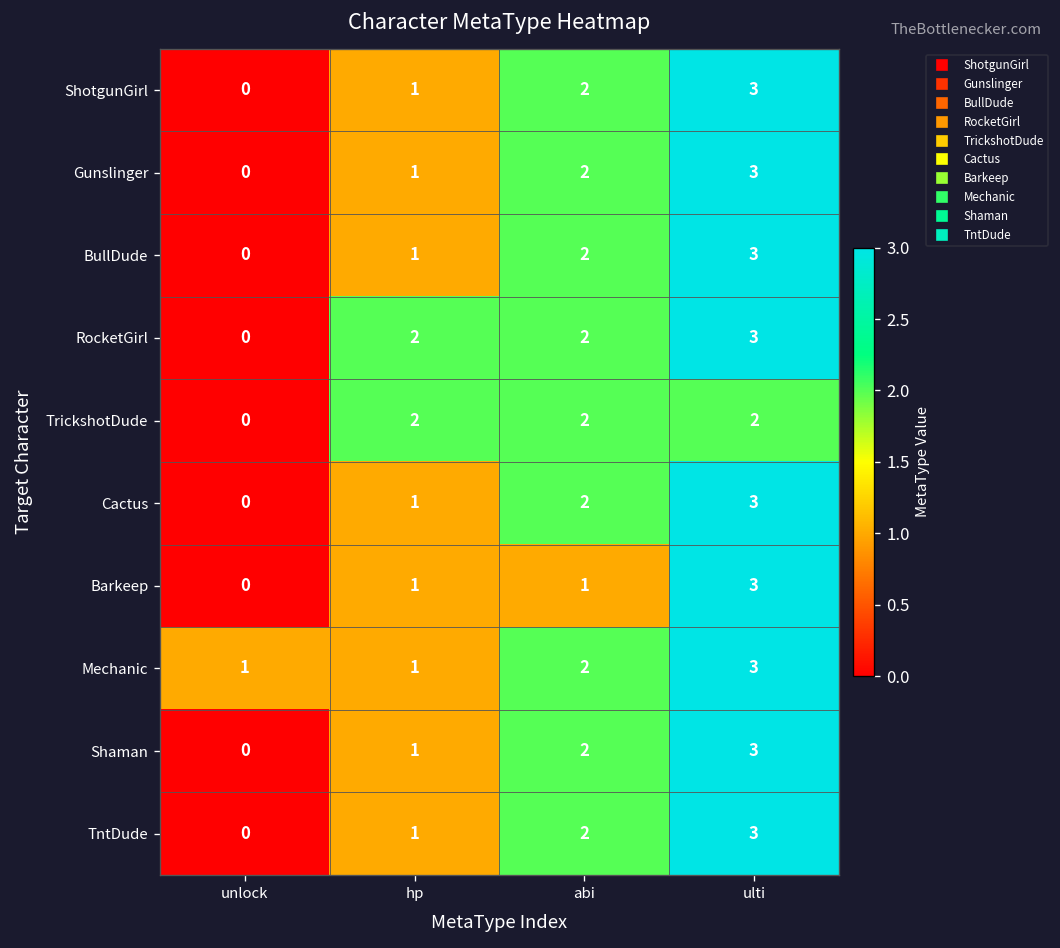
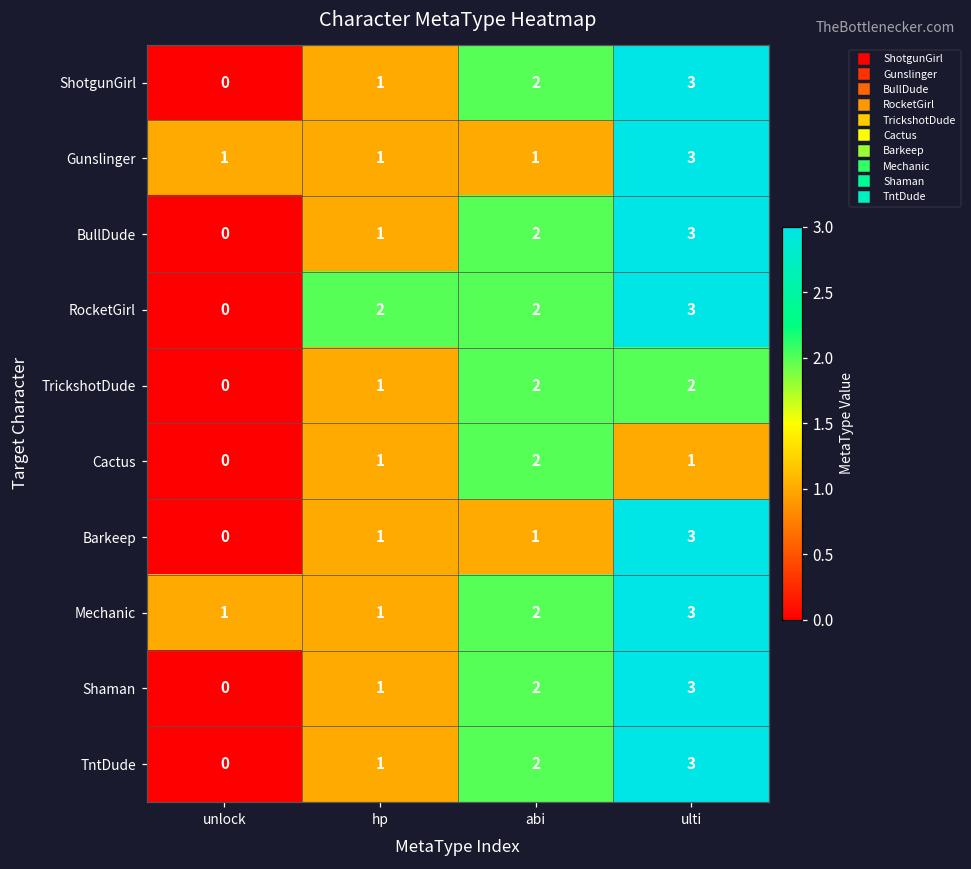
  {
    "ShotgunGirl": {
      "unlock": 0,
      "hp": 1,
      "abi": 2,
      "ulti": 3
    },
    "Gunslinger": {
-     "unlock": 0,
+     "unlock": 1,
      "hp": 1,
-     "abi": 2,
+     "abi": 1,
      "ulti": 3
    },
    "BullDude": {
      "unlock": 0,
      "hp": 1,
      "abi": 2,
      "ulti": 3
    },
    "RocketGirl": {
      "unlock": 0,
      "hp": 2,
      "abi": 2,
      "ulti": 3
    },
    "TrickshotDude": {
      "unlock": 0,
-     "hp": 2,
+     "hp": 1,
      "abi": 2,
      "ulti": 2
    },
    "Cactus": {
      "unlock": 0,
      "hp": 1,
      "abi": 2,
-     "ulti": 3
+     "ulti": 1
    },
    "Barkeep": {
      "unlock": 0,
      "hp": 1,
      "abi": 1,
      "ulti": 3
    },
    "Mechanic": {
      "unlock": 1,
      "hp": 1,
      "abi": 2,
      "ulti": 3
    },
    "Shaman": {
      "unlock": 0,
      "hp": 1,
      "abi": 2,
      "ulti": 3
    },
    "TntDude": {
      "unlock": 0,
      "hp": 1,
      "abi": 2,
      "ulti": 3
    }
  }
